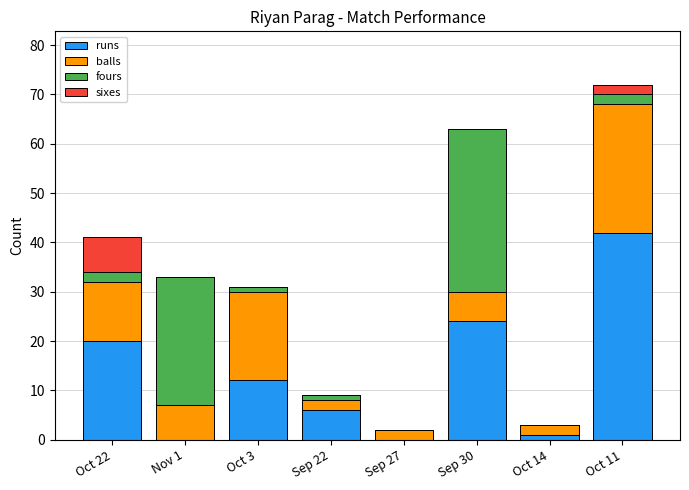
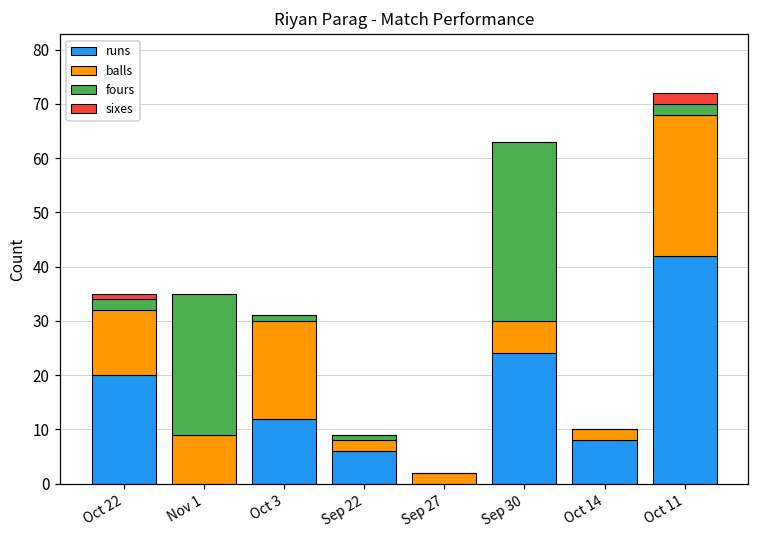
  {
    "runs": {
      "Oct 22": 20,
      "Nov 1": 0,
      "Oct 3": 12,
      "Sep 22": 6,
      "Sep 27": 0,
      "Sep 30": 24,
-     "Oct 14": 1,
+     "Oct 14": 8,
      "Oct 11": 42
    },
    "balls": {
      "Oct 22": 12,
-     "Nov 1": 7,
+     "Nov 1": 9,
      "Oct 3": 18,
      "Sep 22": 2,
      "Sep 27": 2,
      "Sep 30": 6,
      "Oct 14": 2,
      "Oct 11": 26
    },
    "fours": {
      "Oct 22": 2,
      "Nov 1": 26,
      "Oct 3": 1,
      "Sep 22": 1,
      "Sep 27": 0,
      "Sep 30": 33,
      "Oct 14": 0,
      "Oct 11": 2
    },
    "sixes": {
-     "Oct 22": 7,
+     "Oct 22": 1,
      "Nov 1": 0,
      "Oct 3": 0,
      "Sep 22": 0,
      "Sep 27": 0,
      "Sep 30": 0,
      "Oct 14": 0,
      "Oct 11": 2
    }
  }
